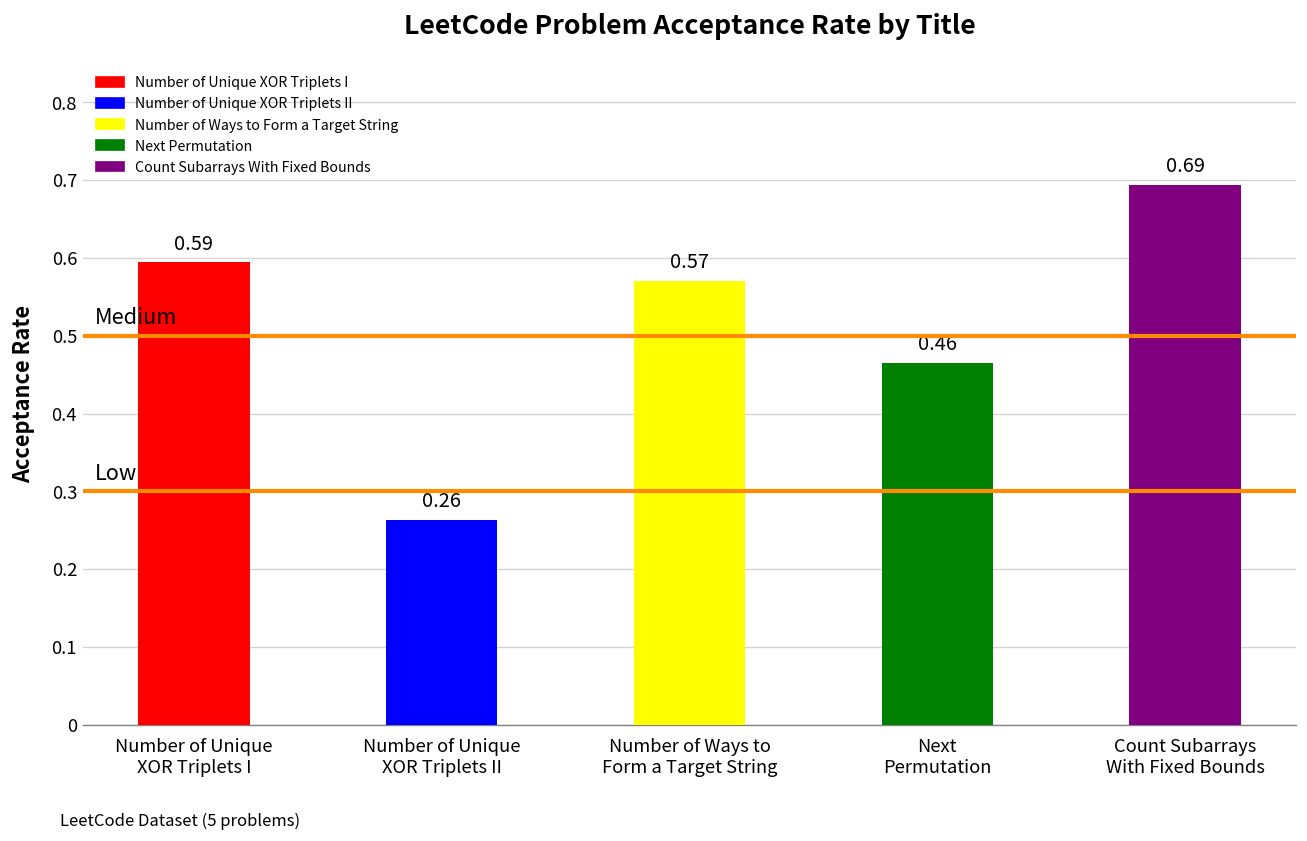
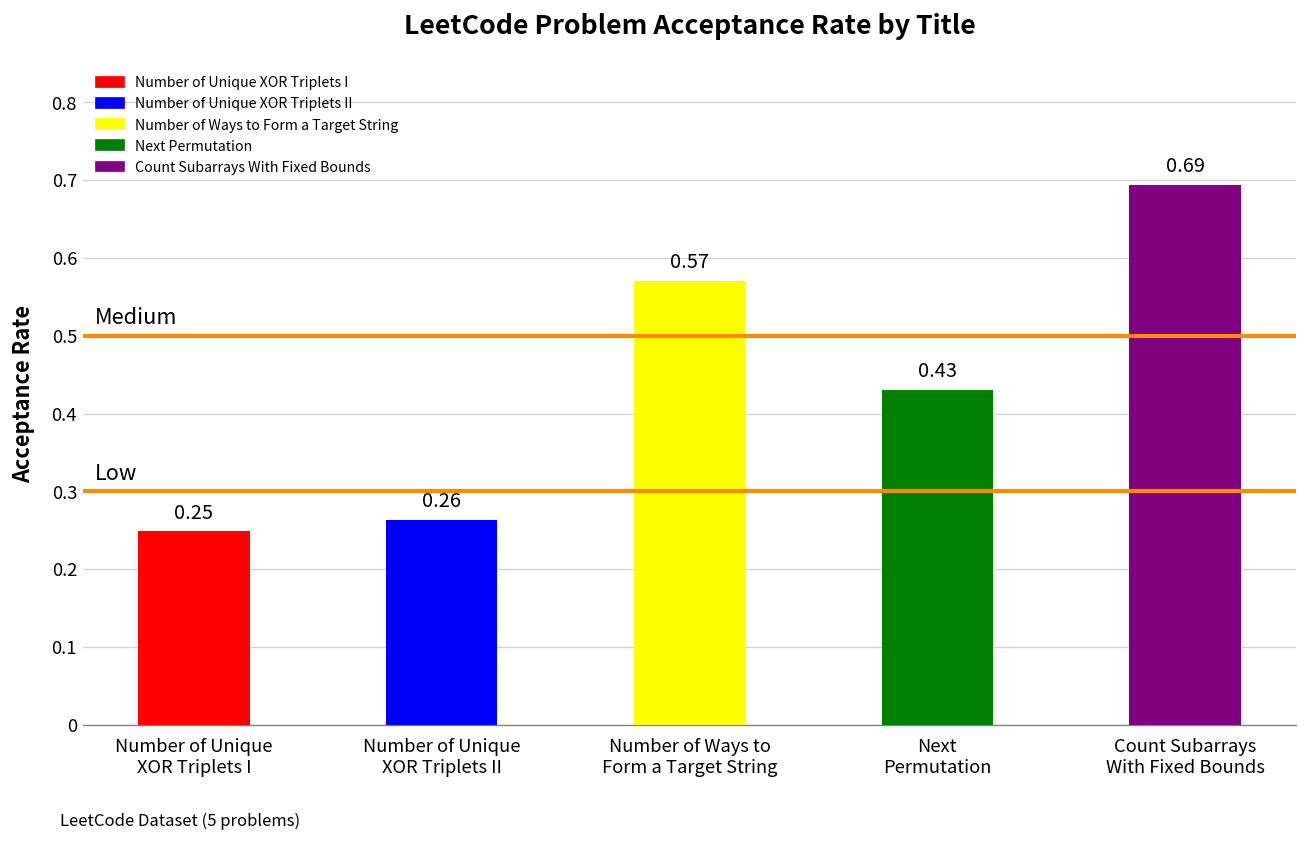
  {
-   "Number of Unique XOR Triplets I": 0.59,
+   "Number of Unique XOR Triplets I": 0.25,
    "Number of Unique XOR Triplets II": 0.26,
    "Number of Ways to Form a Target String": 0.57,
-   "Next Permutation": 0.46,
+   "Next Permutation": 0.43,
    "Count Subarrays With Fixed Bounds": 0.69
  }
